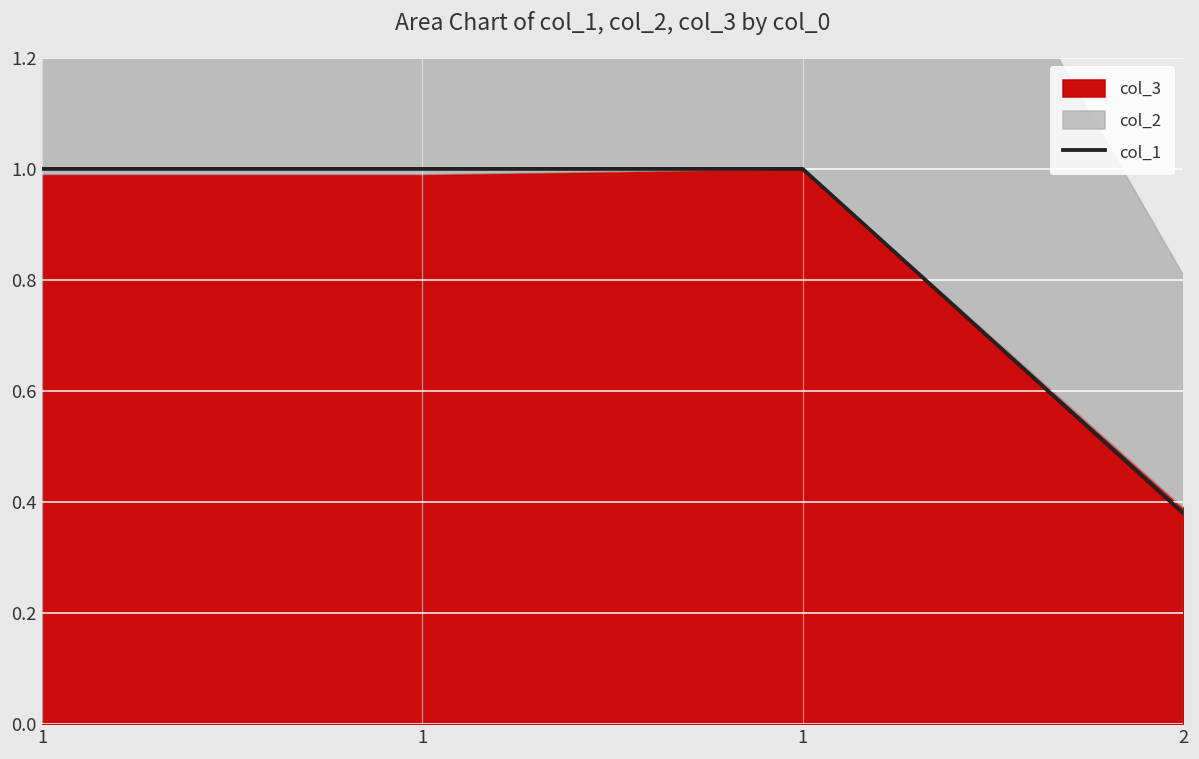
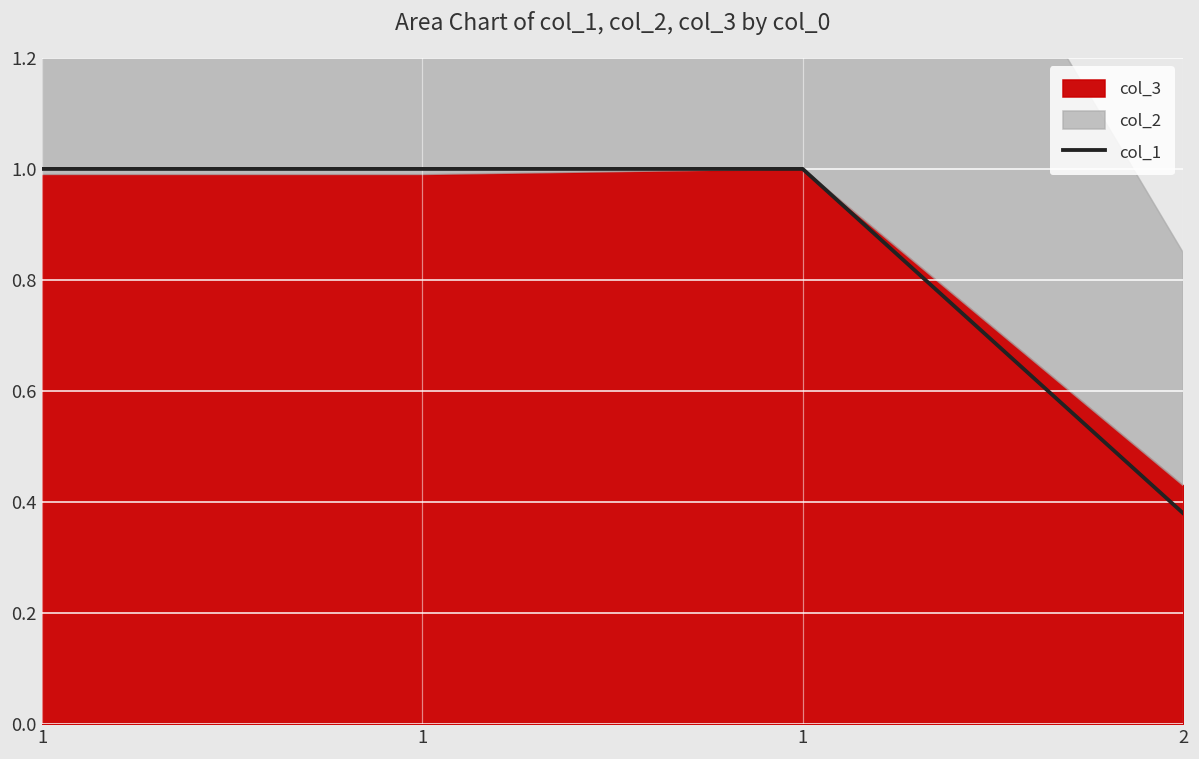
  {
    "col_3": {
-     "2": 0.39
+     "2": 0.43
    },
    "col_1": {
      "2": 0.38
    },
    "col_2": {
      "2": 0.42
    }
  }
